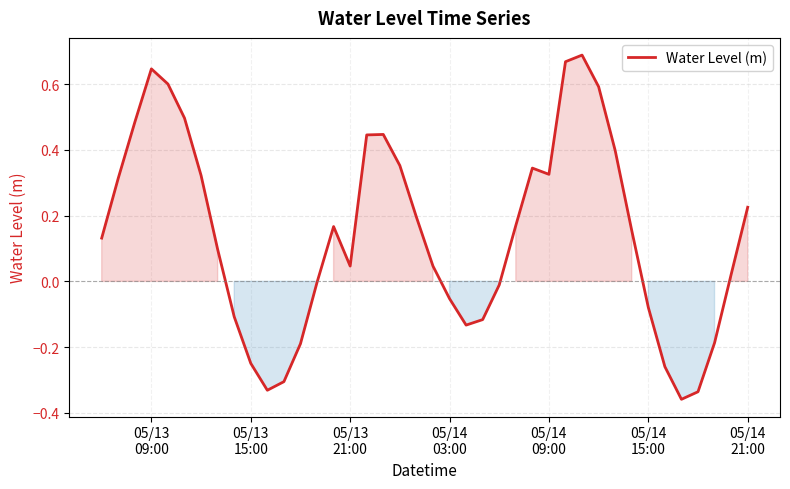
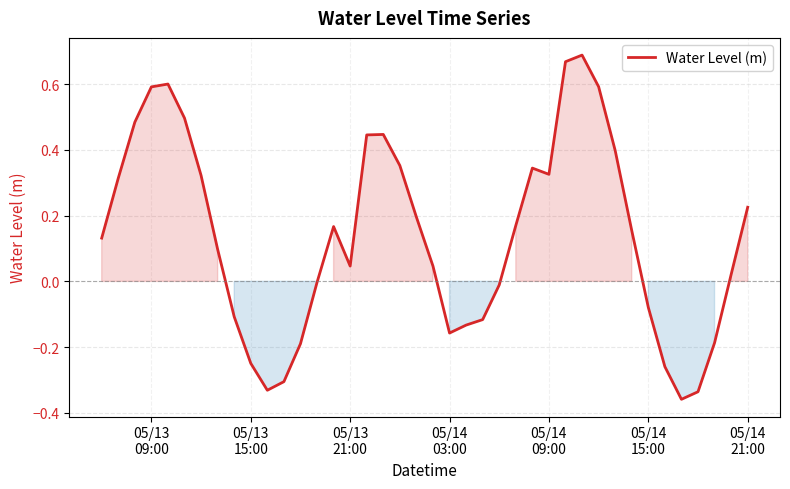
  {
-   "05/13 09:00": 0.65,
+   "05/13 09:00": 0.59,
    "05/13 15:00": -0.25,
    "05/13 21:00": 0.05,
-   "05/14 03:00": -0.05,
+   "05/14 03:00": -0.16,
    "05/14 09:00": 0.33,
    "05/14 15:00": -0.08,
    "05/14 21:00": 0.23
  }
